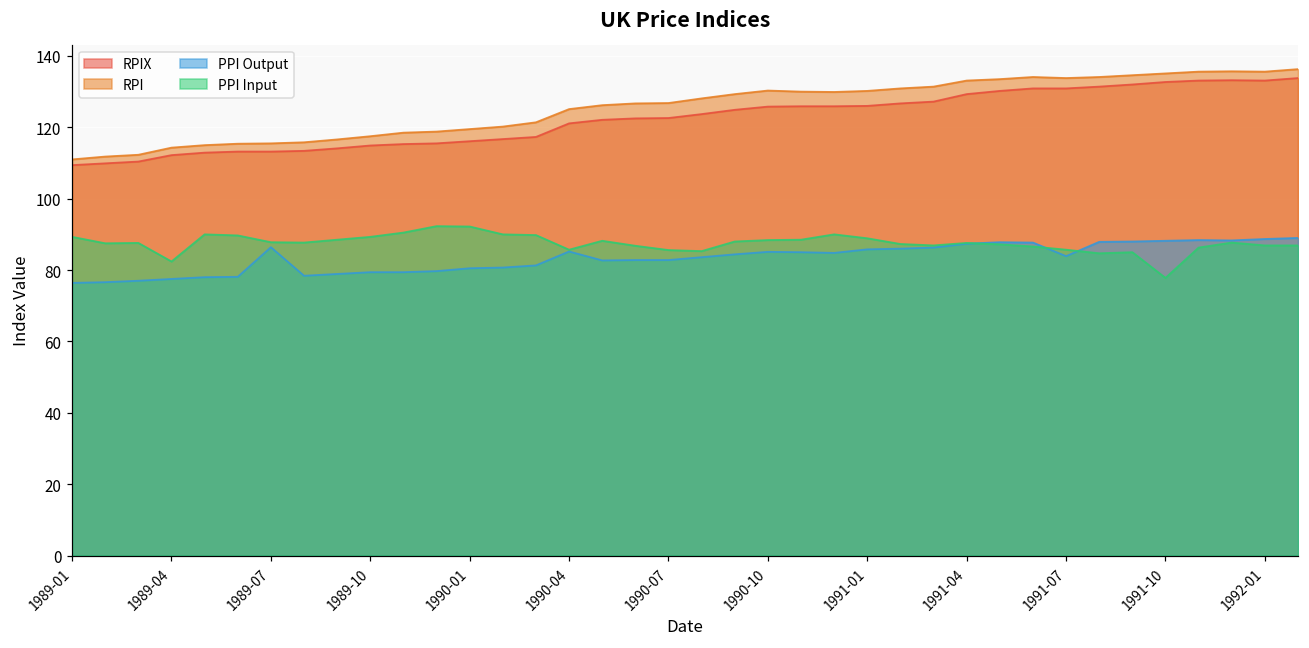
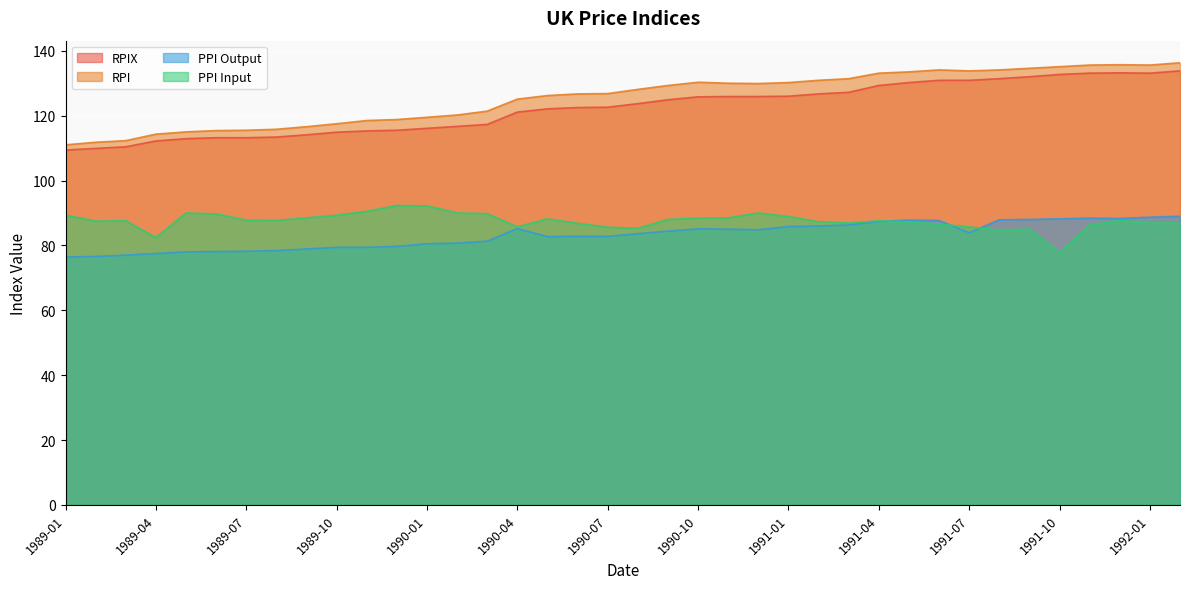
  {
    "PPI Output": {
      "1989-01": 76,
      "1989-04": 78,
-     "1989-07": 86,
+     "1989-07": 78,
      "1989-10": 79,
      "1990-01": 81,
      "1990-07": 83,
      "1990-10": 85,
      "1991-01": 86,
      "1991-07": 84,
      "1991-10": 88,
      "1992-01": 89
    },
    "PPI Input": {
      "1989-01": 89,
      "1989-04": 82,
      "1989-07": 88,
      "1989-10": 89,
      "1990-01": 92,
      "1990-07": 86,
      "1990-10": 88,
      "1991-01": 89,
      "1991-07": 86,
      "1991-10": 78,
      "1992-01": 87
    }
  }
